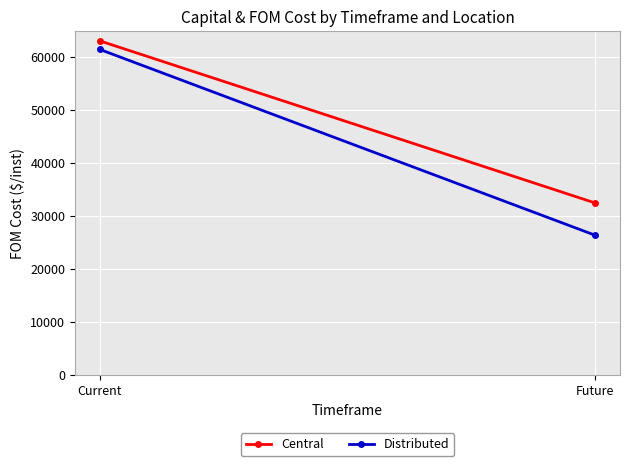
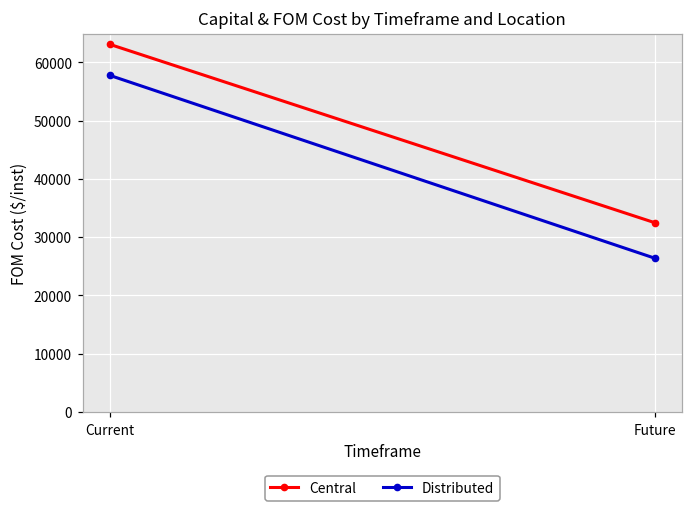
  {
    "Central": {
      "Current": 63000,
      "Future": 32000
    },
    "Distributed": {
-     "Current": 61000,
+     "Current": 58000,
      "Future": 26000
    }
  }
